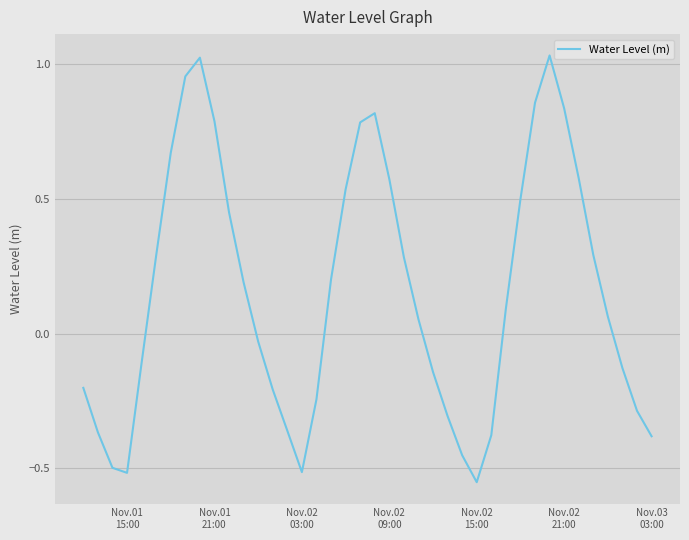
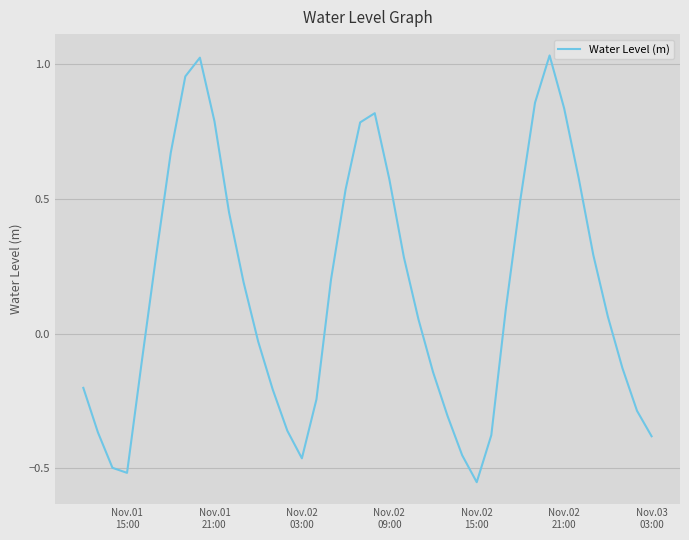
  {
    "Nov.01 15:00": -0.52,
    "Nov.01 21:00": 0.79,
-   "Nov.02 03:00": -0.51,
+   "Nov.02 03:00": -0.46,
    "Nov.02 09:00": 0.57,
    "Nov.02 15:00": -0.55,
    "Nov.02 21:00": 0.84,
    "Nov.03 03:00": -0.38
  }
